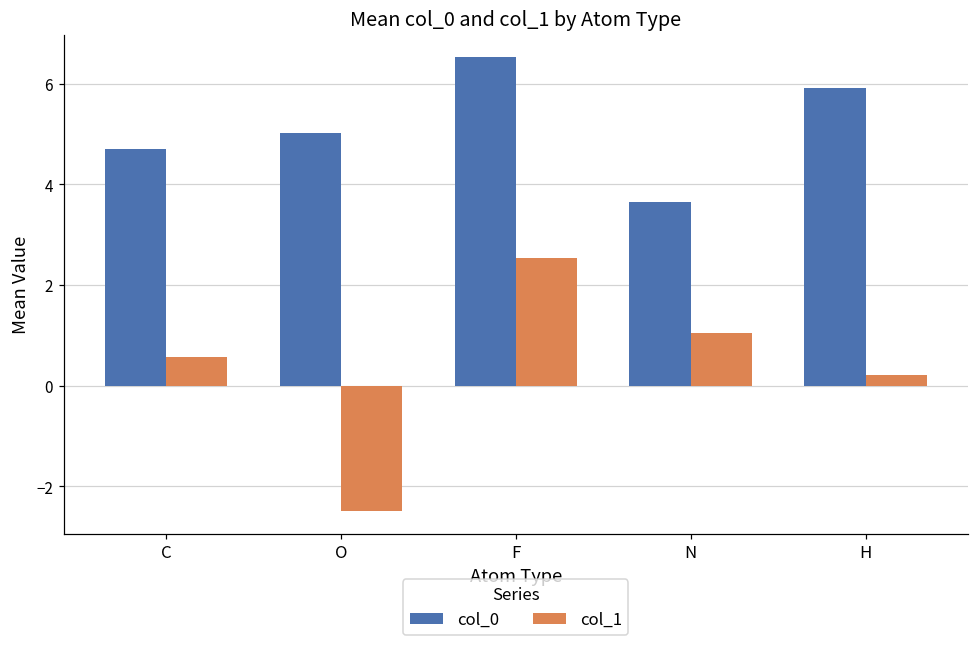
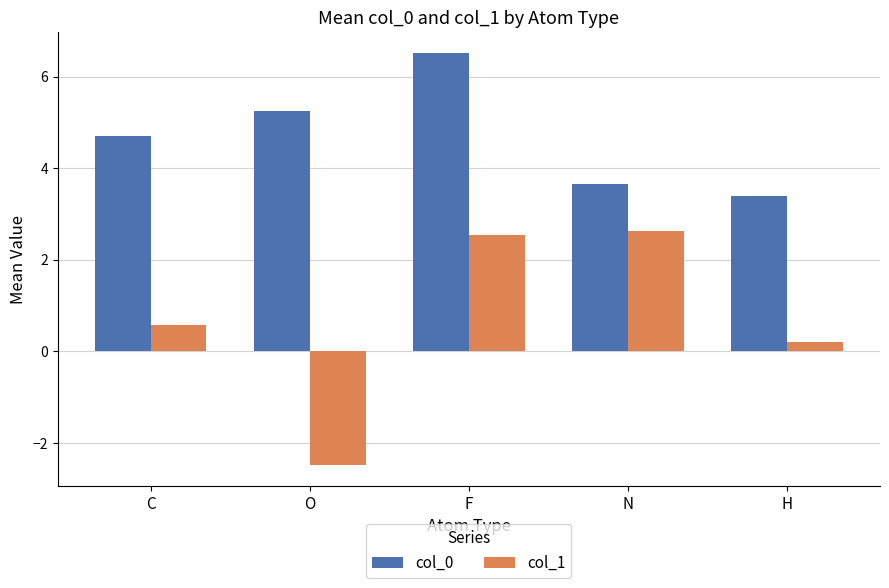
  {
    "col_0": {
      "C": 4.7,
-     "O": 5.0,
+     "O": 5.3,
      "F": 6.5,
      "N": 3.7,
-     "H": 5.9
+     "H": 3.4
    },
    "col_1": {
      "C": 0.6,
      "O": -2.5,
      "F": 2.5,
-     "N": 1.1,
+     "N": 2.6,
      "H": 0.2
    }
  }
